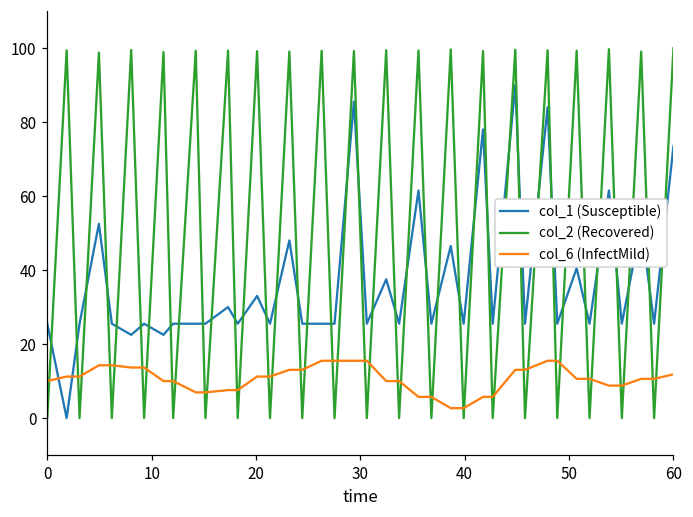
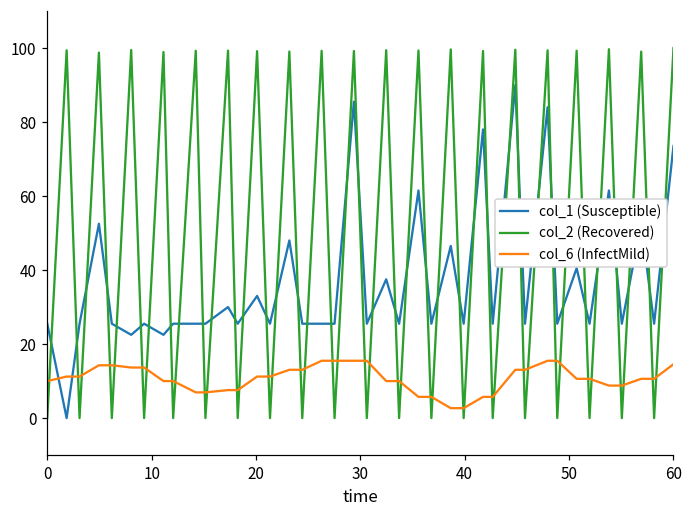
  {
    "col_1 (Susceptible)": {
      "0": 26,
      "60": 74
    },
    "col_2 (Recovered)": {
      "0": 0,
      "60": 100
    },
    "col_6 (InfectMild)": {
      "0": 10,
-     "60": 12
+     "60": 15
    }
  }
